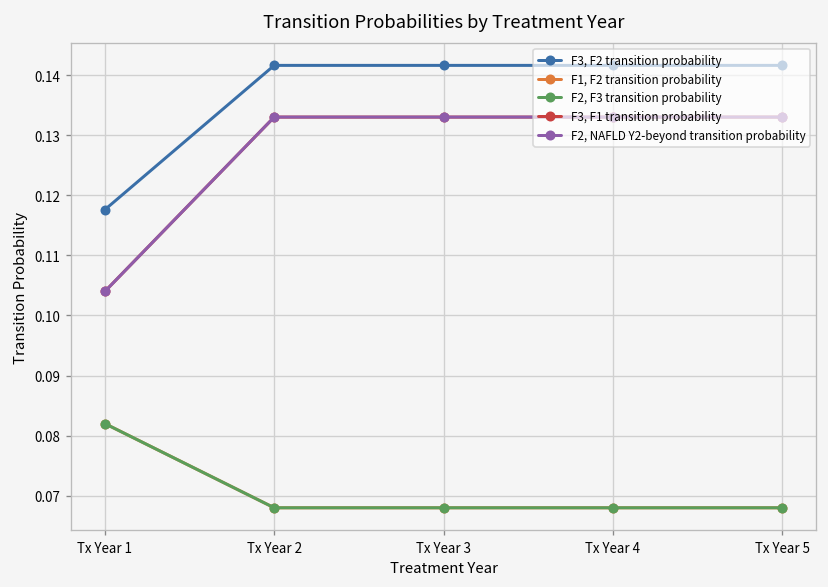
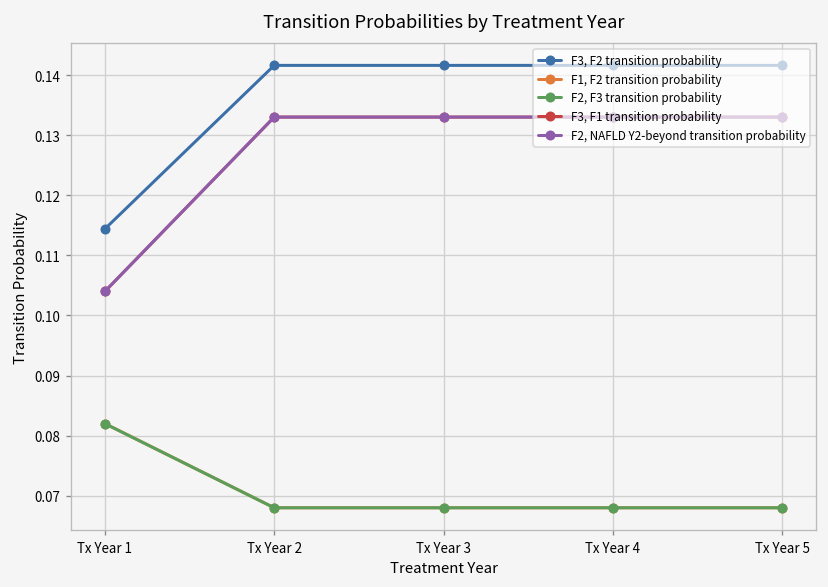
  {
    "F3, F2 transition probability": {
-     "Tx Year 1": 0.118,
+     "Tx Year 1": 0.114,
      "Tx Year 2": 0.142,
      "Tx Year 3": 0.142
    },
    "F2, F3 transition probability": {
      "Tx Year 1": 0.082,
      "Tx Year 2": 0.068,
      "Tx Year 3": 0.068,
      "Tx Year 4": 0.068,
      "Tx Year 5": 0.068
    },
    "F2, NAFLD Y2-beyond transition probability": {
      "Tx Year 1": 0.104,
      "Tx Year 2": 0.133,
      "Tx Year 3": 0.133
    }
  }
